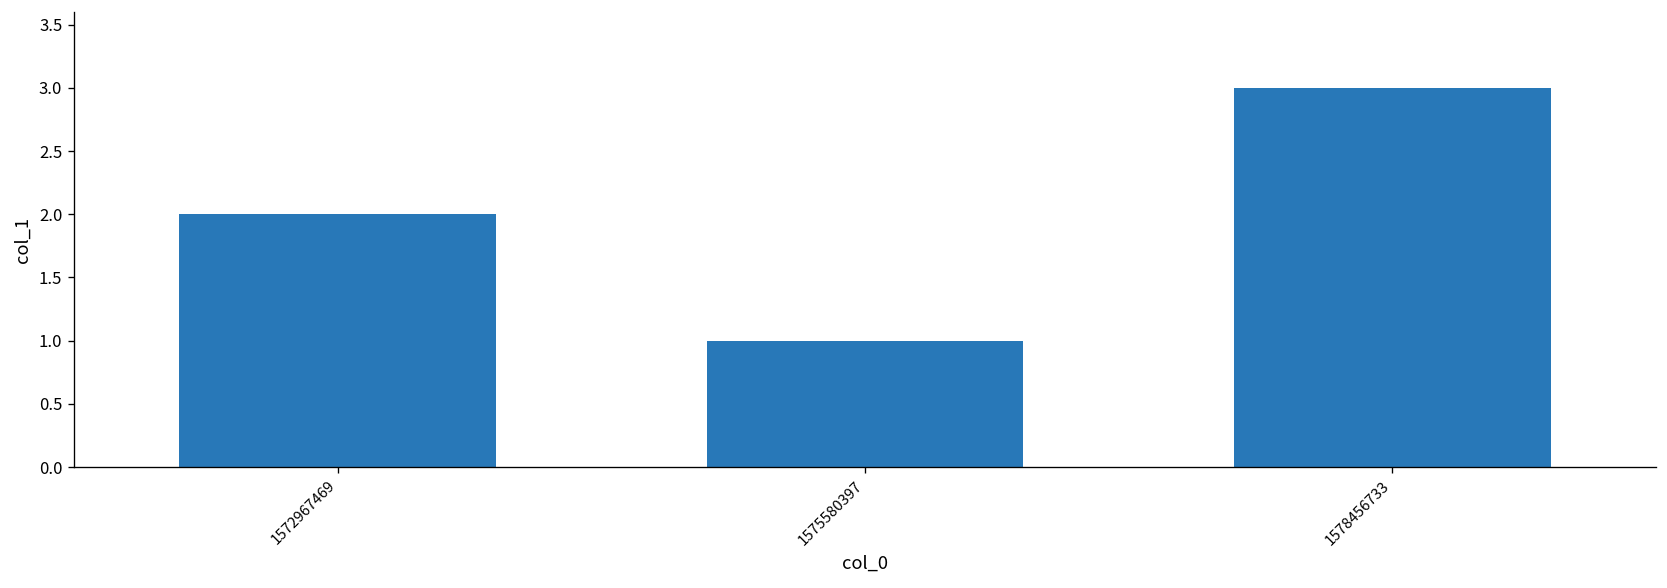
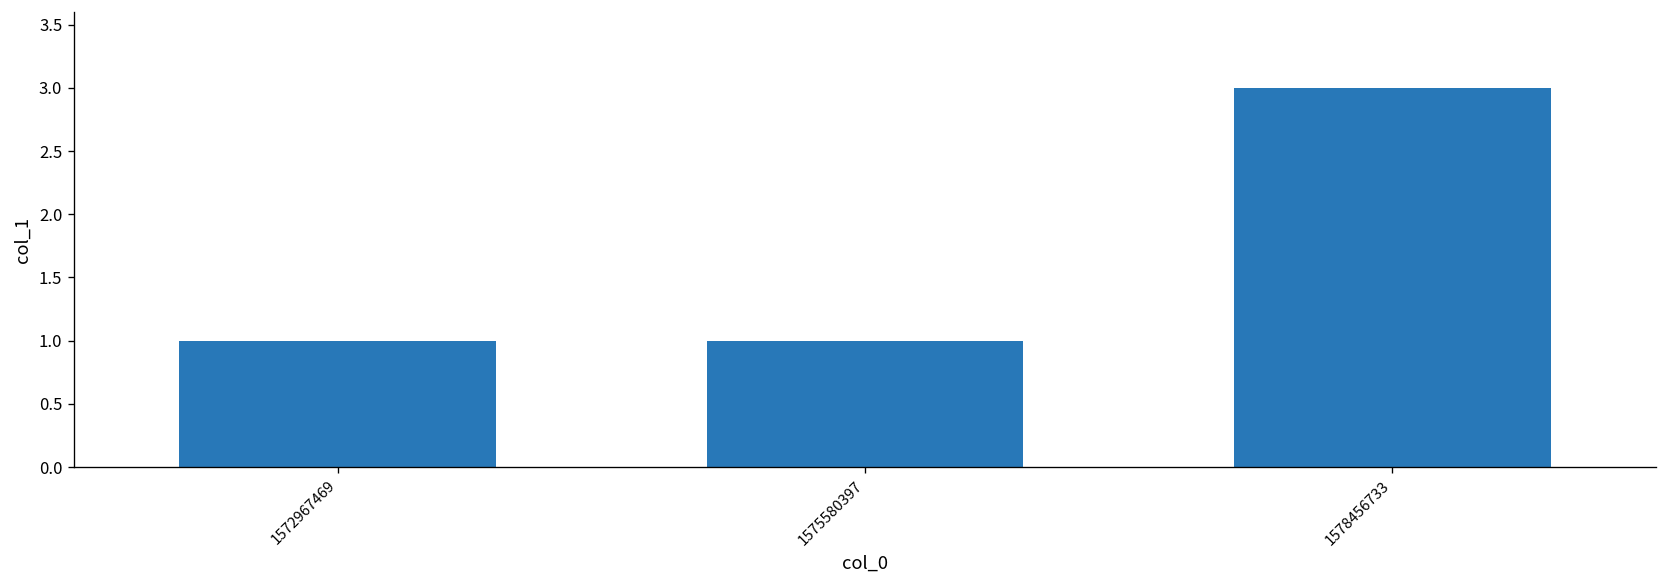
  {
-   "1572967469": 2,
+   "1572967469": 1,
    "1575580397": 1,
    "1578456733": 3
  }
